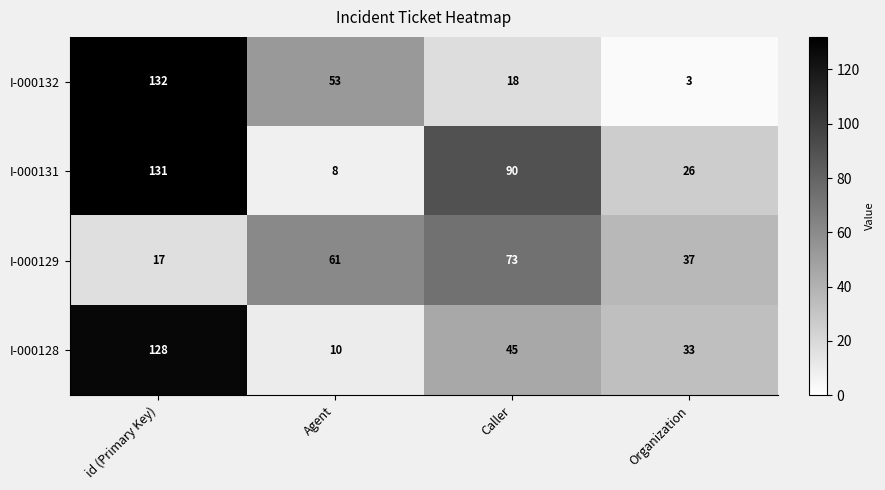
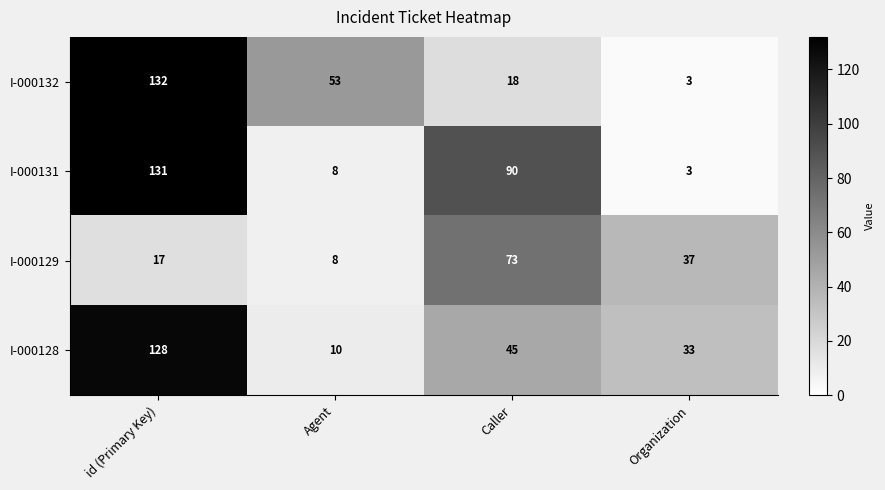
  {
    "I-000132": {
      "id (Primary Key)": 132,
      "Agent": 53,
      "Caller": 18,
      "Organization": 3
    },
    "I-000131": {
      "id (Primary Key)": 131,
      "Agent": 8,
      "Caller": 90,
-     "Organization": 26
+     "Organization": 3
    },
    "I-000129": {
      "id (Primary Key)": 17,
-     "Agent": 61,
+     "Agent": 8,
      "Caller": 73,
      "Organization": 37
    },
    "I-000128": {
      "id (Primary Key)": 128,
      "Agent": 10,
      "Caller": 45,
      "Organization": 33
    }
  }
